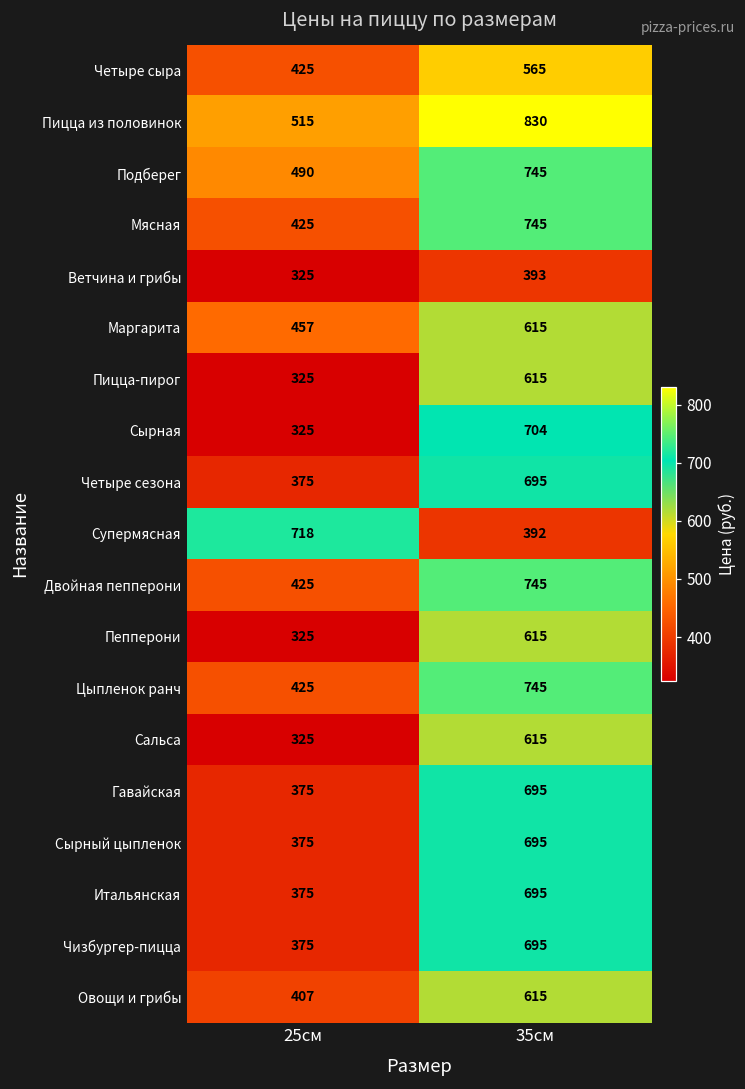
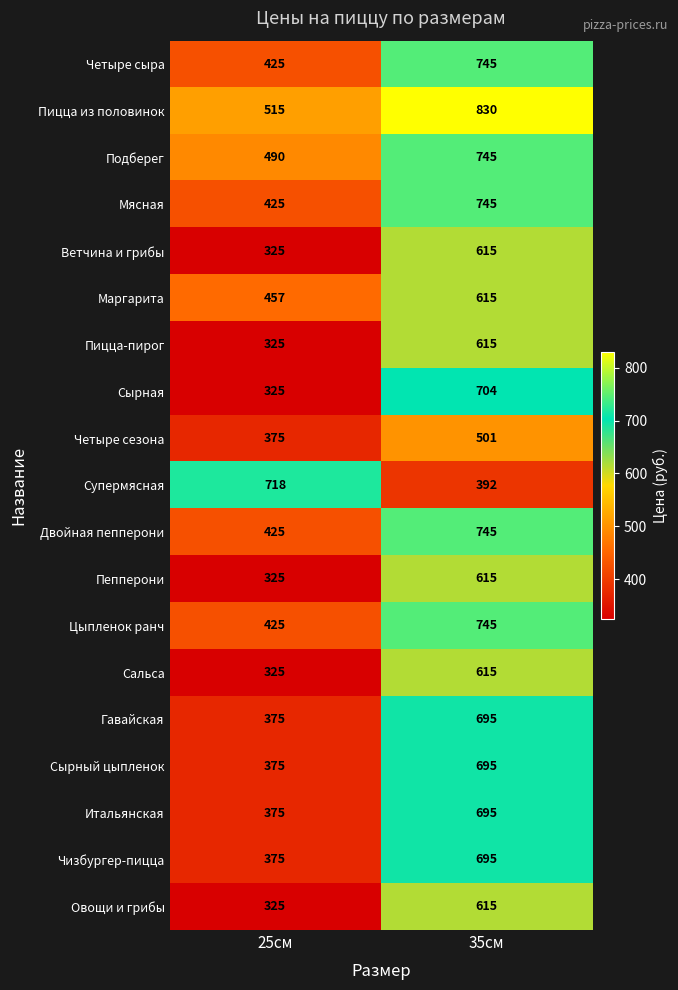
  {
    "Четыре сыра": {
      "25см": 425,
-     "35см": 565
+     "35см": 745
    },
    "Пицца из половинок": {
      "25см": 515,
      "35см": 830
    },
    "Подберег": {
      "25см": 490,
      "35см": 745
    },
    "Мясная": {
      "25см": 425,
      "35см": 745
    },
    "Ветчина и грибы": {
      "25см": 325,
-     "35см": 393
+     "35см": 615
    },
    "Маргарита": {
      "25см": 457,
      "35см": 615
    },
    "Пицца-пирог": {
      "25см": 325,
      "35см": 615
    },
    "Сырная": {
      "25см": 325,
      "35см": 704
    },
    "Четыре сезона": {
      "25см": 375,
-     "35см": 695
+     "35см": 501
    },
    "Супермясная": {
      "25см": 718,
      "35см": 392
    },
    "Двойная пепперони": {
      "25см": 425,
      "35см": 745
    },
    "Пепперони": {
      "25см": 325,
      "35см": 615
    },
    "Цыпленок ранч": {
      "25см": 425,
      "35см": 745
    },
    "Сальса": {
      "25см": 325,
      "35см": 615
    },
    "Гавайская": {
      "25см": 375,
      "35см": 695
    },
    "Сырный цыпленок": {
      "25см": 375,
      "35см": 695
    },
    "Итальянская": {
      "25см": 375,
      "35см": 695
    },
    "Чизбургер-пицца": {
      "25см": 375,
      "35см": 695
    },
    "Овощи и грибы": {
-     "25см": 407,
+     "25см": 325,
      "35см": 615
    }
  }
